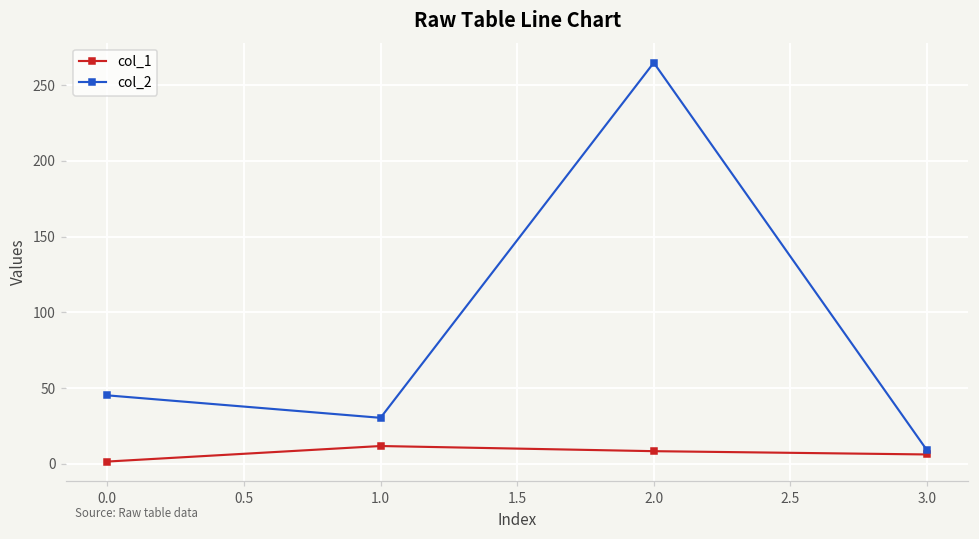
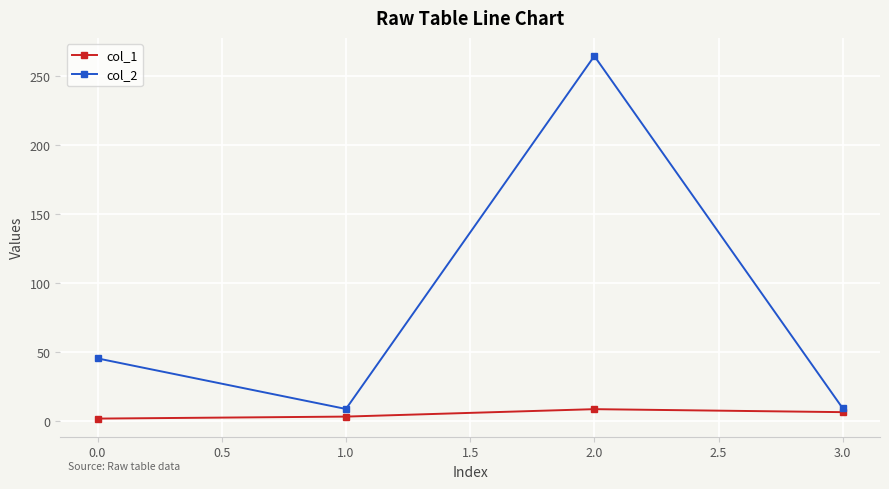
  {
    "col_1": {
      "0.0": 2,
-     "1.0": 12,
+     "1.0": 3,
      "2.0": 8,
      "3.0": 6
    },
    "col_2": {
      "0.0": 45,
-     "1.0": 30,
+     "1.0": 9,
      "2.0": 265,
      "3.0": 9
    }
  }
